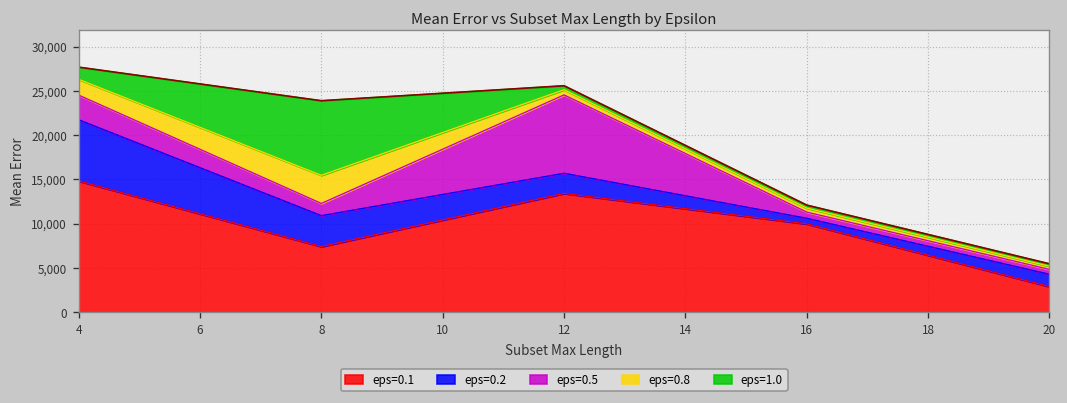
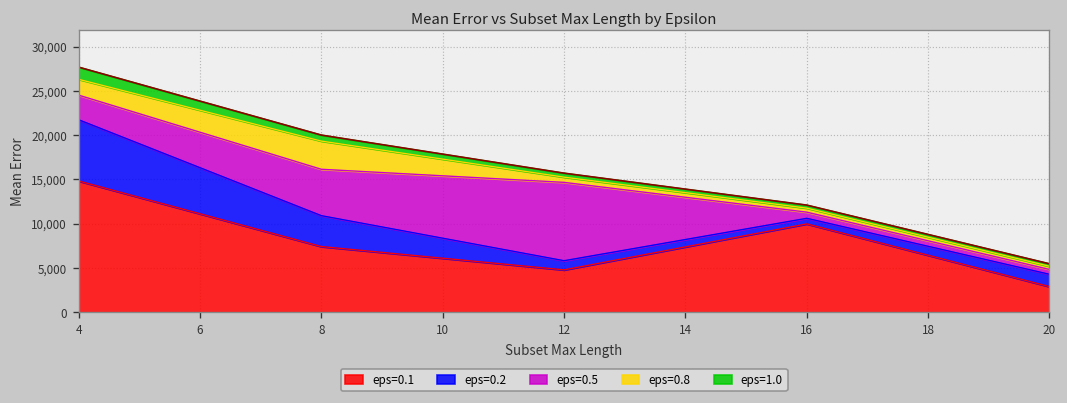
  {
    "eps=0.1": {
      "4": "15,000",
      "8": "7,000",
-     "12": "13,000",
+     "12": "5,000",
      "16": "10,000",
      "20": "3,000"
    },
    "eps=0.2": {
      "4": "7,000",
      "8": "3,000",
-     "12": "2,000",
+     "12": "1,000",
      "16": "1,000",
      "20": "1,000"
    },
    "eps=0.5": {
      "4": "3,000",
-     "8": "1,000",
+     "8": "5,000",
      "12": "9,000",
      "16": "1,000",
      "20": "1,000"
    },
    "eps=0.8": {
      "4": "2,000",
      "8": "3,000",
      "12": "1,000"
    },
    "eps=1.0": {
      "4": "1,000",
-     "8": "8,000",
+     "8": "1,000",
      "12": "0"
    }
  }
